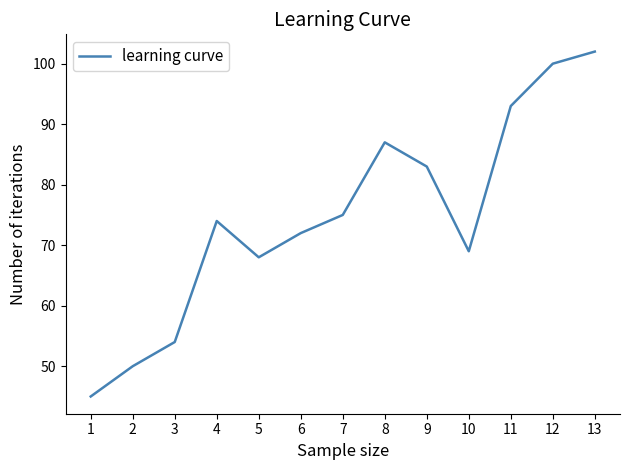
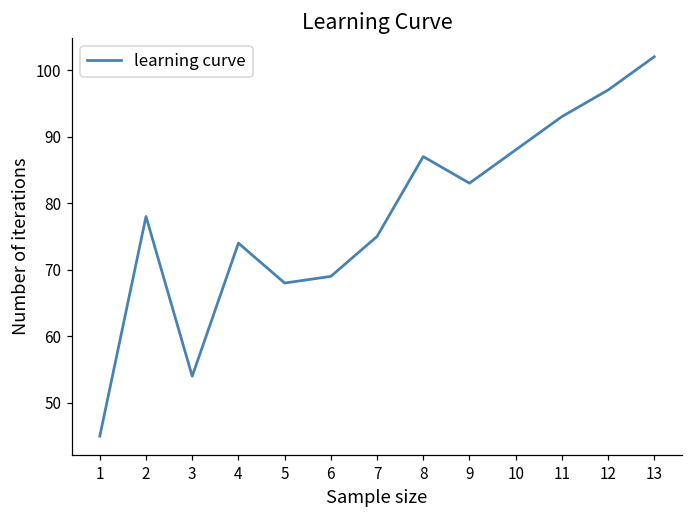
  {
    "1": 45,
-   "2": 50,
+   "2": 78,
    "3": 54,
    "4": 74,
    "5": 68,
-   "6": 72,
+   "6": 69,
    "7": 75,
    "8": 87,
    "9": 83,
-   "10": 69,
+   "10": 88,
    "11": 93,
-   "12": 100,
+   "12": 97,
    "13": 102
  }
